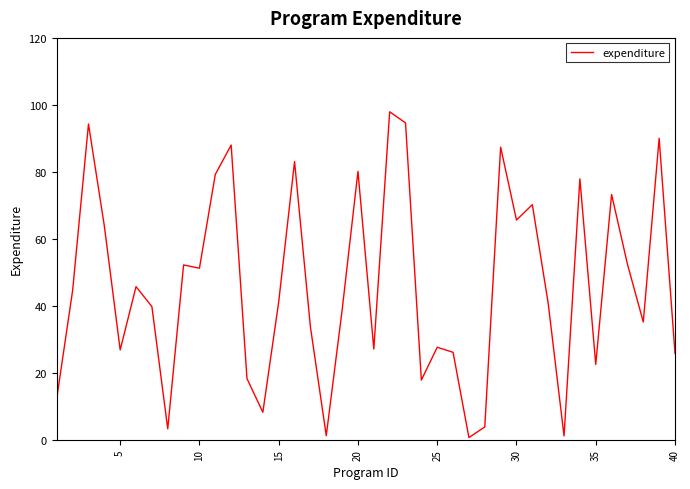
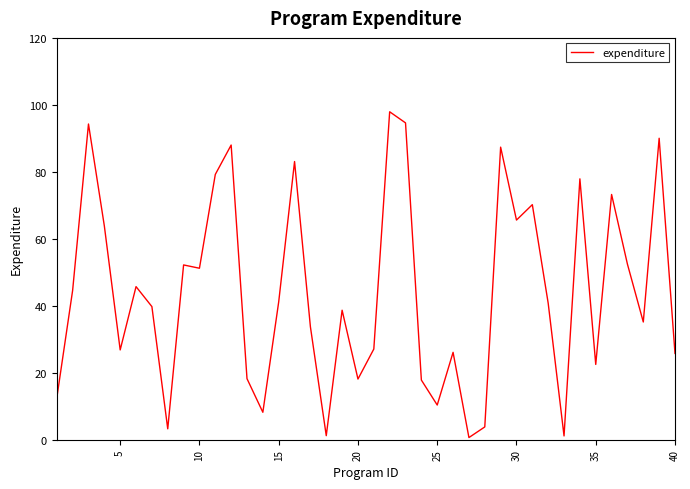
  {
    "5": 27,
    "10": 51,
    "15": 41,
-   "20": 80,
-   "25": 28,
+   "20": 18,
+   "25": 10,
    "30": 66,
    "35": 22,
    "40": 26
  }
